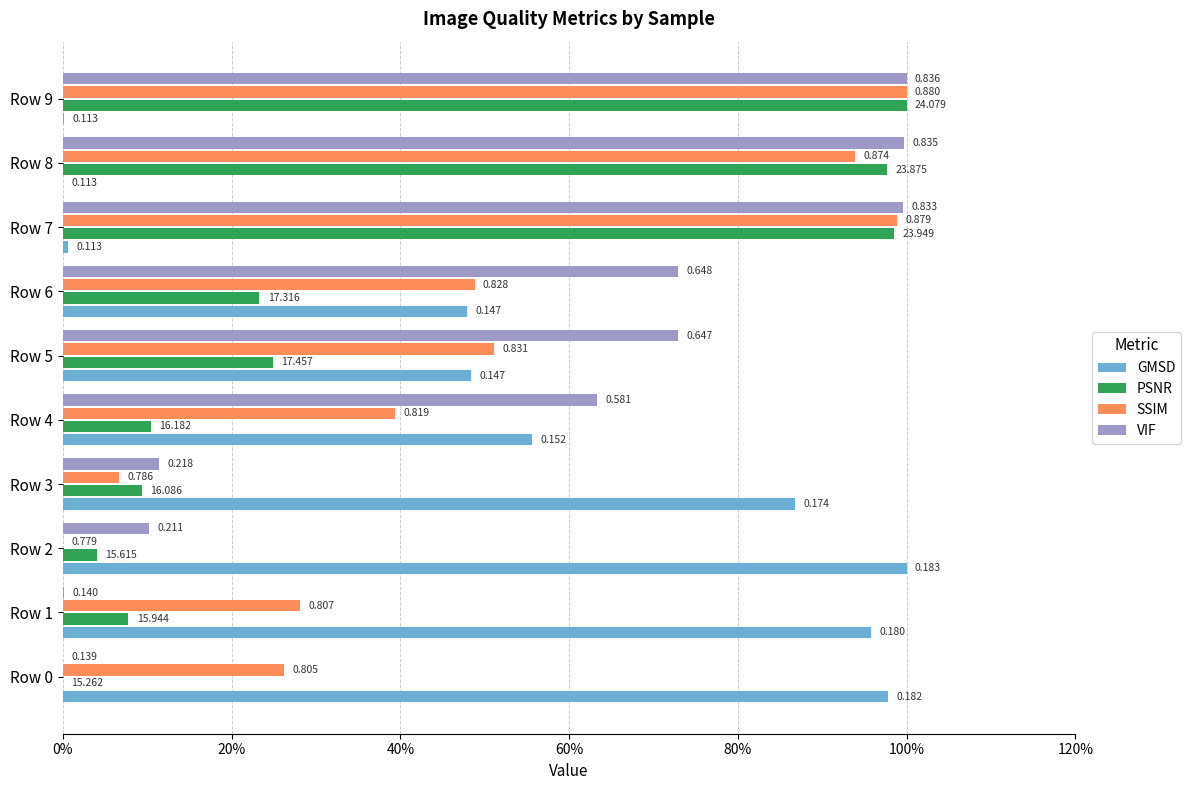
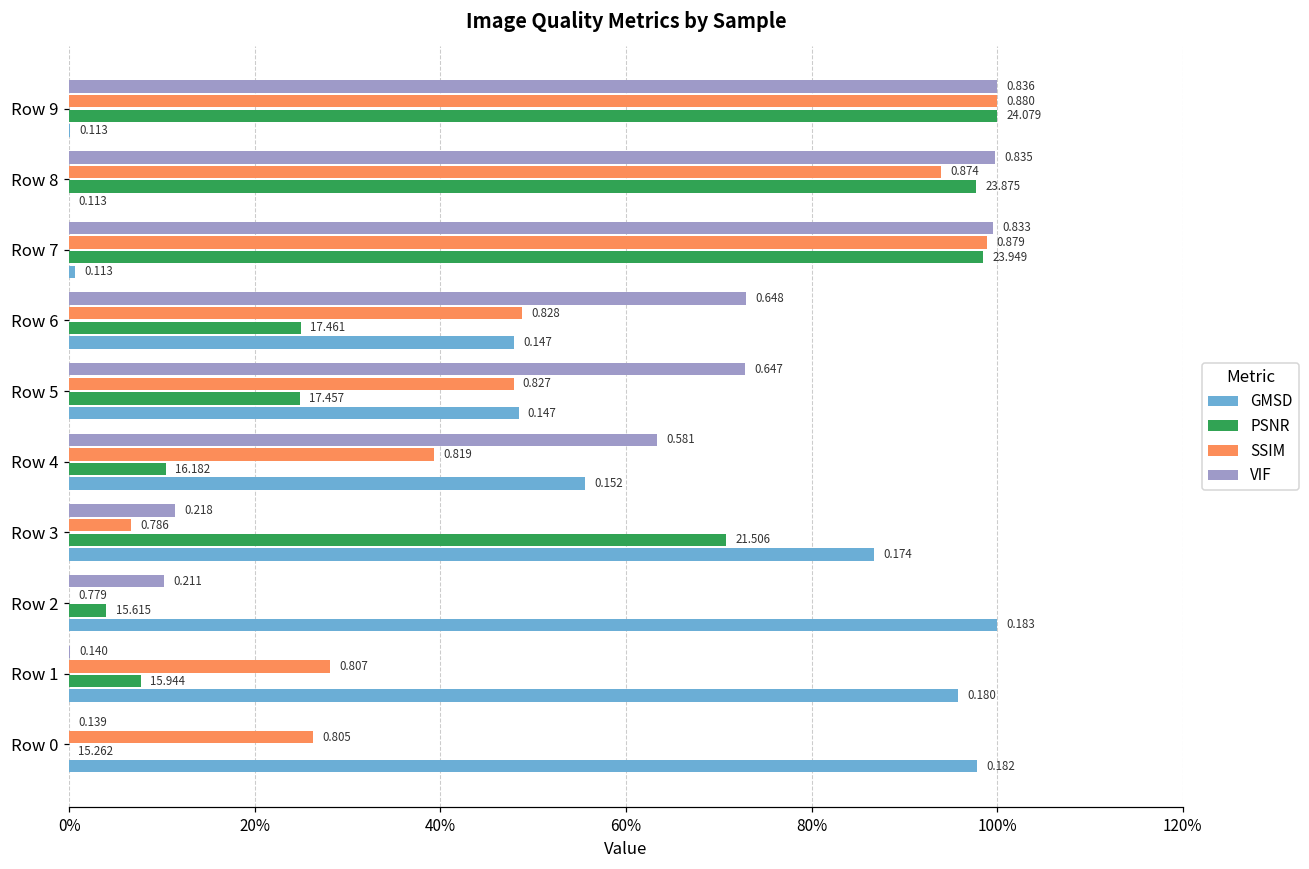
  {
    "PSNR": {
-     "Row 6": 17.316,
-     "Row 3": 16.086
+     "Row 6": 17.461,
+     "Row 3": 21.506
    },
    "SSIM": {
-     "Row 5": 0.831
+     "Row 5": 0.827
    }
  }
